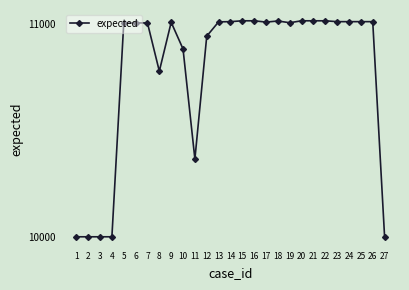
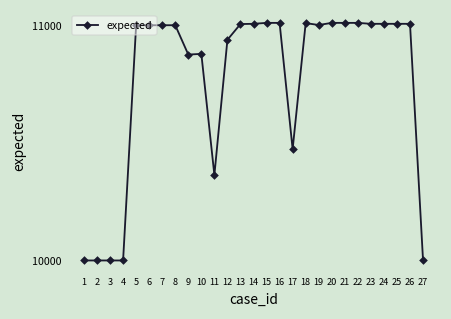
  {
    "1": 10000,
    "2": 10000,
    "3": 10000,
    "4": 10000,
    "7": 11000,
-   "8": 10780,
-   "9": 11010,
+   "8": 11000,
+   "9": 10880,
    "10": 10880,
    "11": 10370,
    "12": 10940,
    "13": 11010,
    "14": 11010,
    "15": 11010,
    "16": 11010,
-   "17": 11010,
+   "17": 10480,
    "18": 11010,
    "19": 11000,
    "20": 11010,
    "21": 11010,
    "22": 11010,
    "23": 11010,
    "24": 11010,
    "25": 11010,
    "26": 11010,
    "27": 10000
  }
